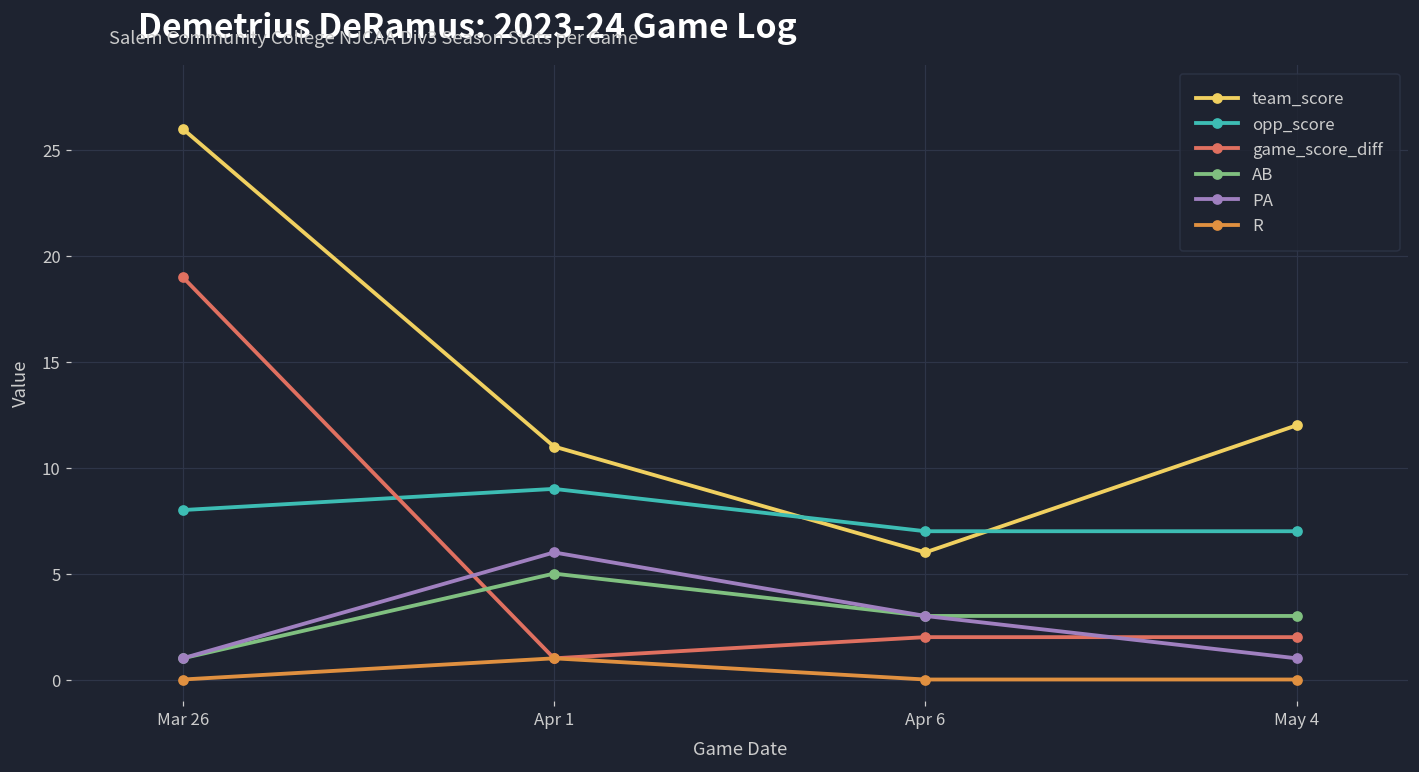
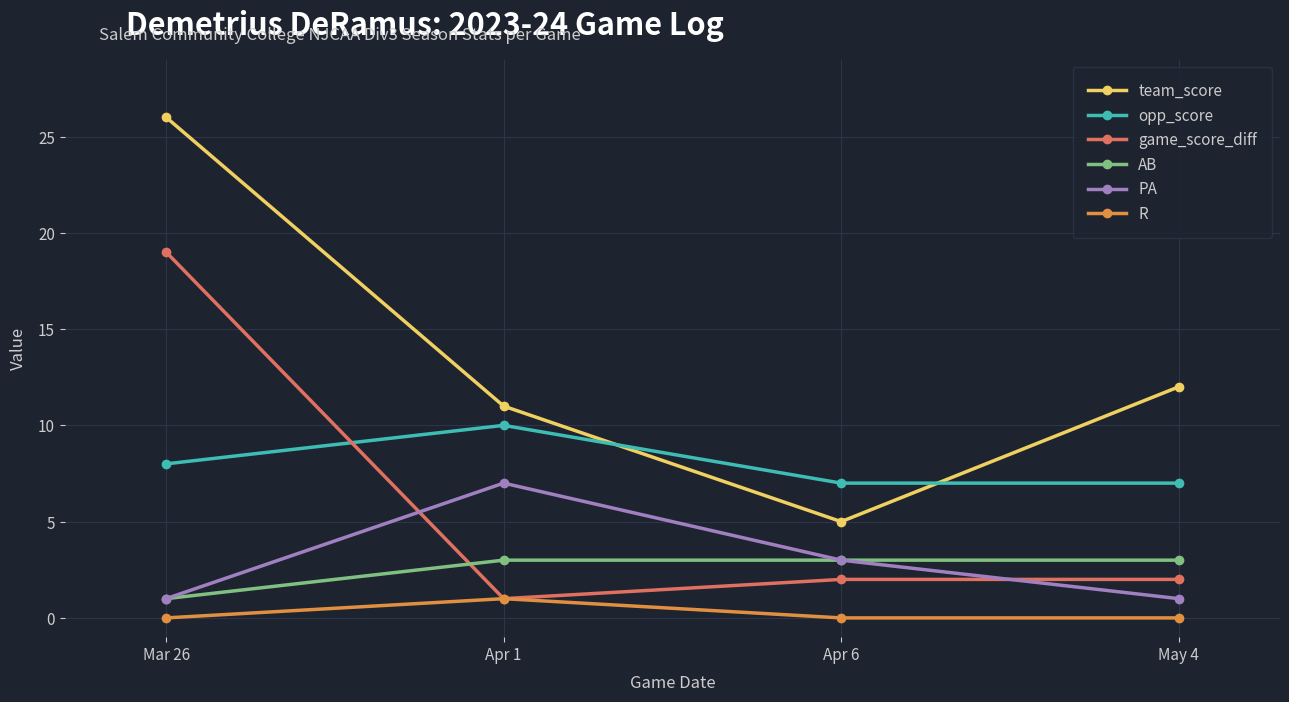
  {
    "team_score": {
      "Mar 26": 26,
      "Apr 1": 11,
-     "Apr 6": 6,
+     "Apr 6": 5,
      "May 4": 12
    },
    "opp_score": {
      "Mar 26": 8,
-     "Apr 1": 9,
+     "Apr 1": 10,
      "Apr 6": 7,
      "May 4": 7
    },
    "AB": {
-     "Apr 1": 5,
+     "Apr 1": 3,
      "May 4": 3
    },
    "PA": {
-     "Apr 1": 6,
+     "Apr 1": 7,
      "May 4": 1
    }
  }
